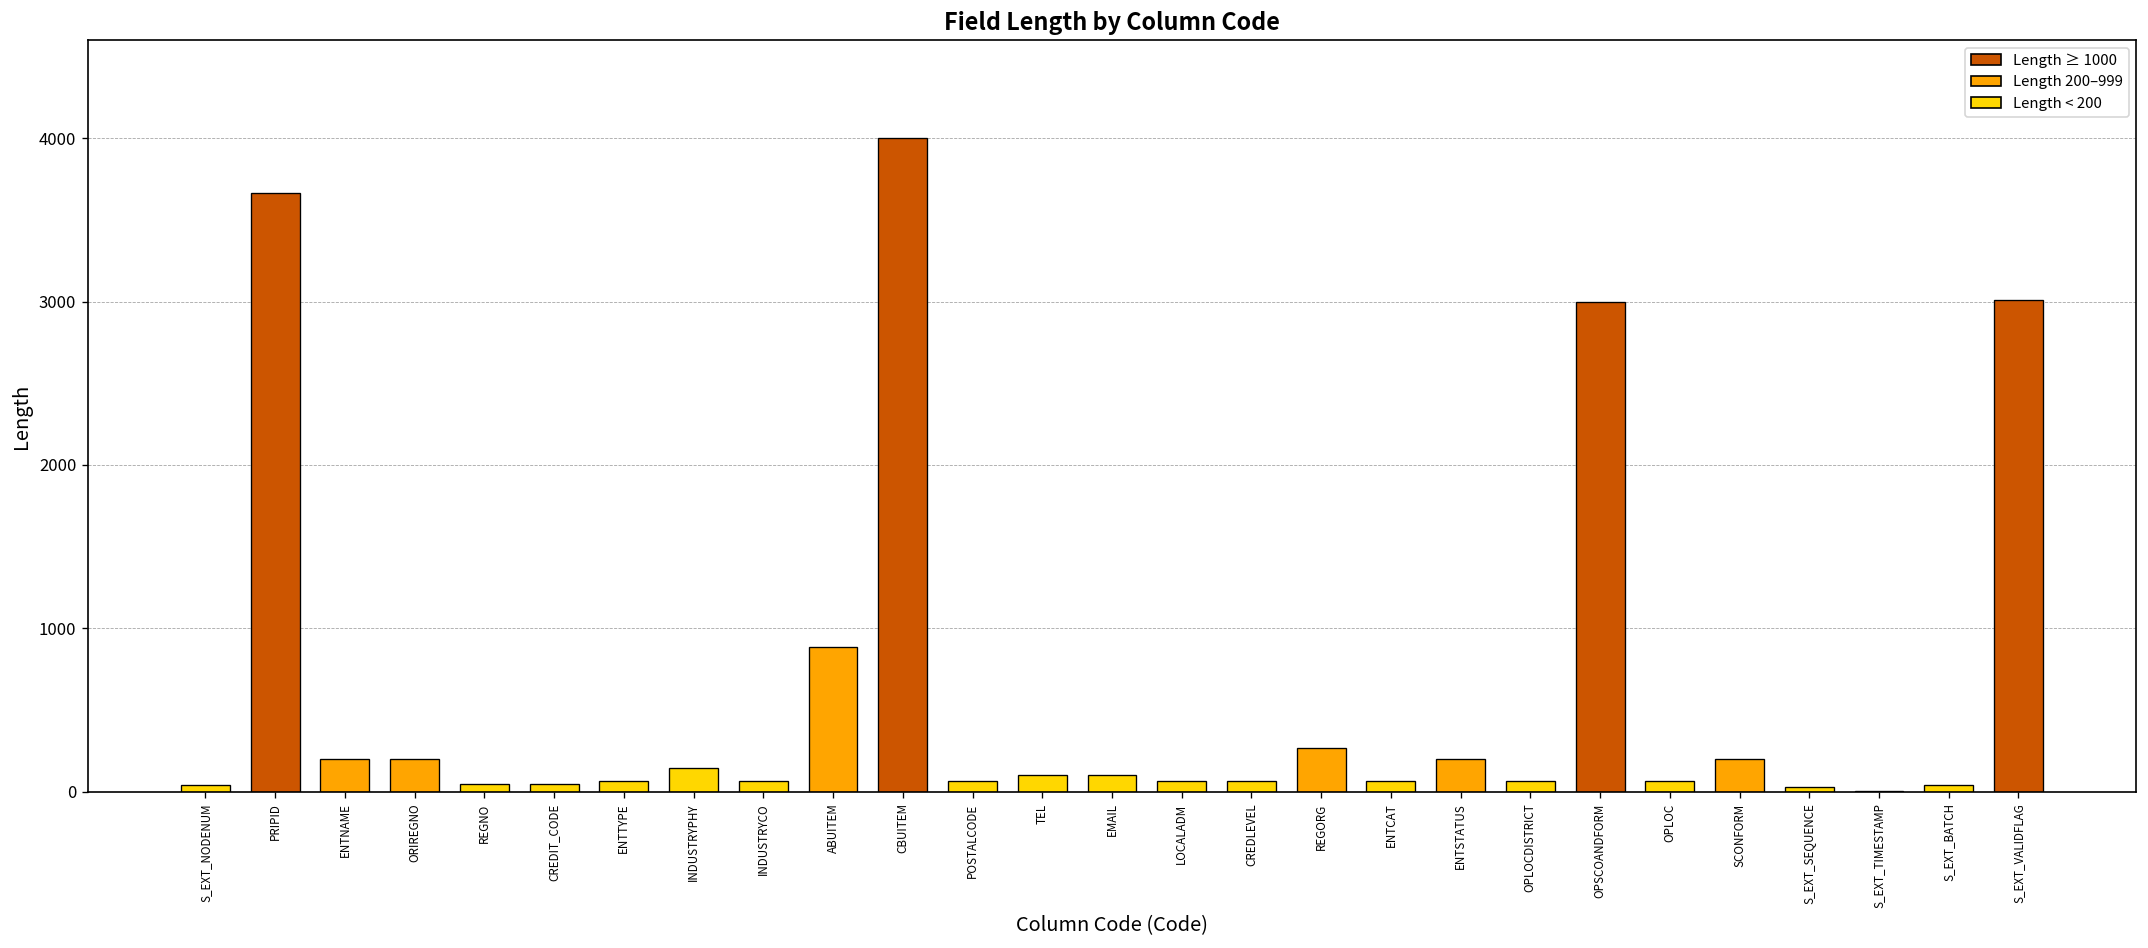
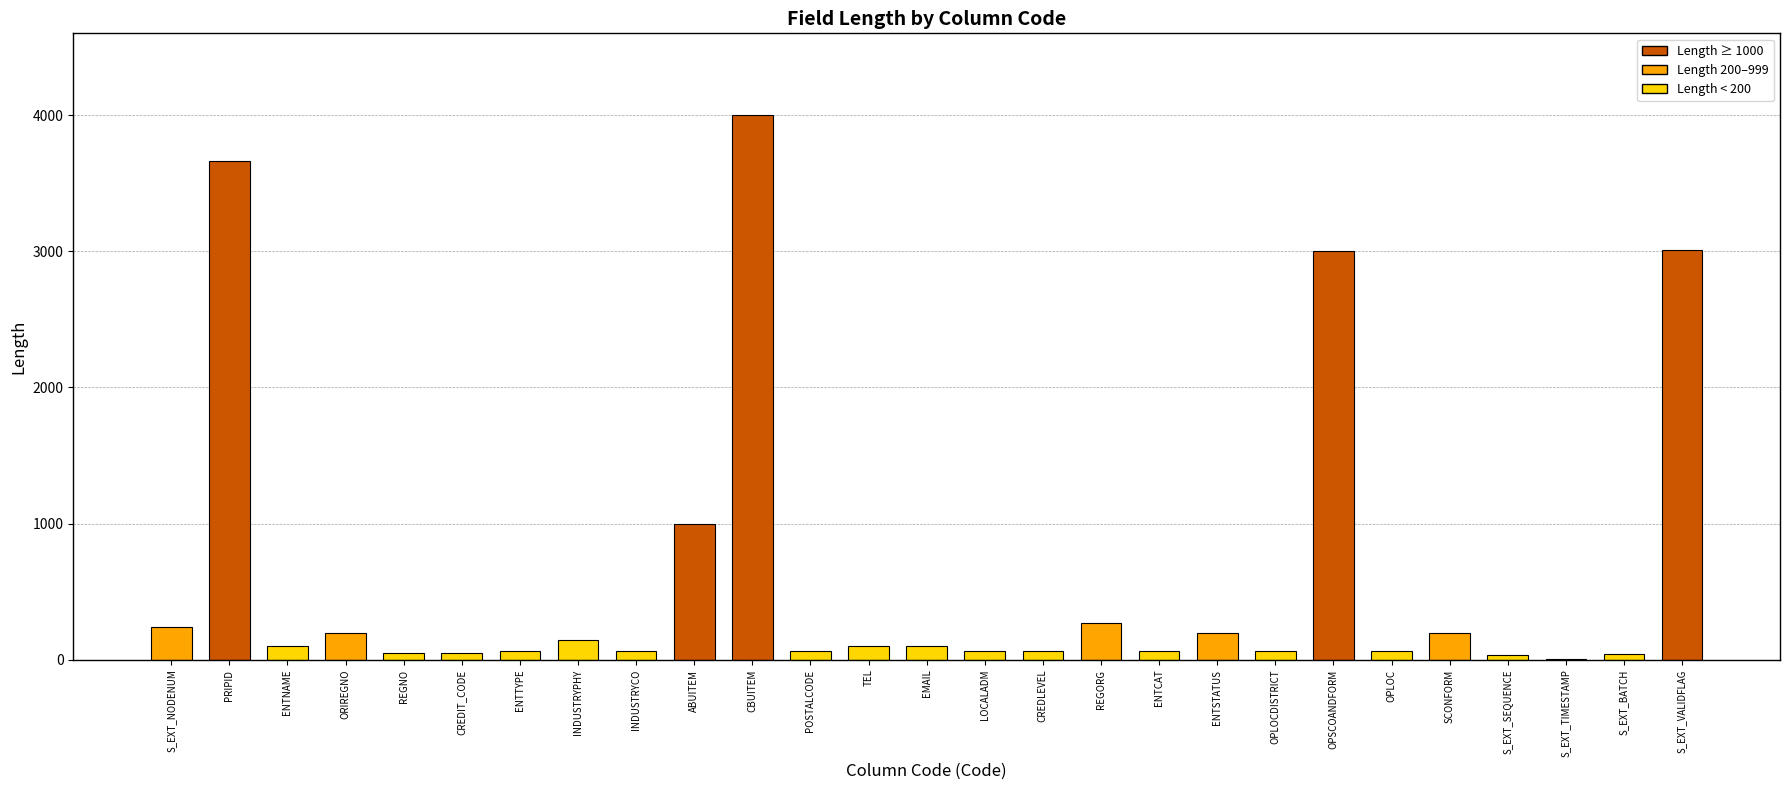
  {
-   "S_EXT_NODENUM": 40,
+   "S_EXT_NODENUM": 240,
    "PRIPID": 3660,
-   "ENTNAME": 200,
+   "ENTNAME": 100,
    "ORIREGNO": 200,
    "REGNO": 50,
    "CREDIT_CODE": 50,
    "ENTTYPE": 60,
    "INDUSTRYPHY": 150,
    "INDUSTRYCO": 60,
-   "ABUITEM": 880,
+   "ABUITEM": 1000,
    "CBUITEM": 4000,
    "POSTALCODE": 60,
    "TEL": 100,
    "EMAIL": 100,
    "LOCALADM": 60,
    "CREDLEVEL": 60,
    "REGORG": 270,
    "ENTCAT": 60,
    "ENTSTATUS": 200,
    "OPLOCDISTRICT": 60,
    "OPSCOANDFORM": 3000,
    "OPLOC": 60,
    "SCONFORM": 200,
    "S_EXT_SEQUENCE": 30,
    "S_EXT_BATCH": 40,
    "S_EXT_VALIDFLAG": 3010
  }
